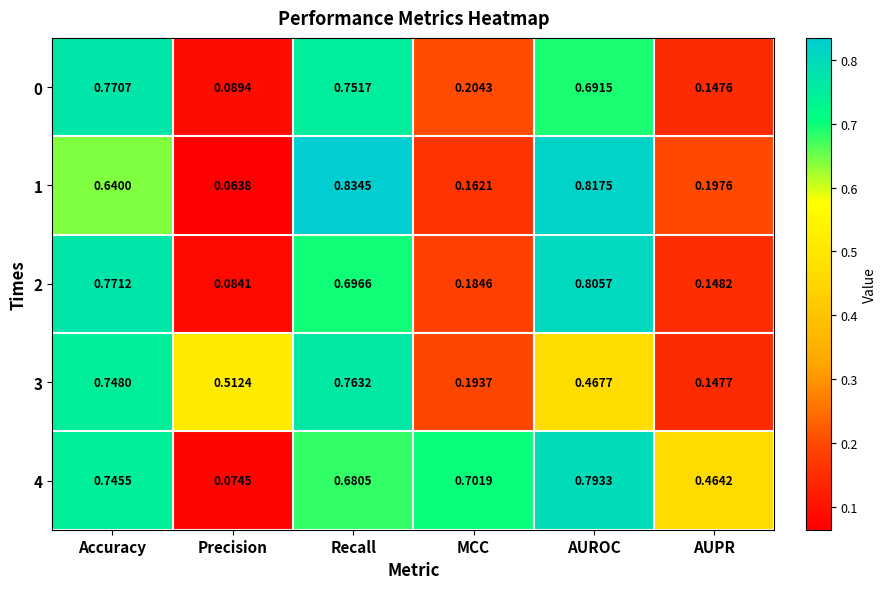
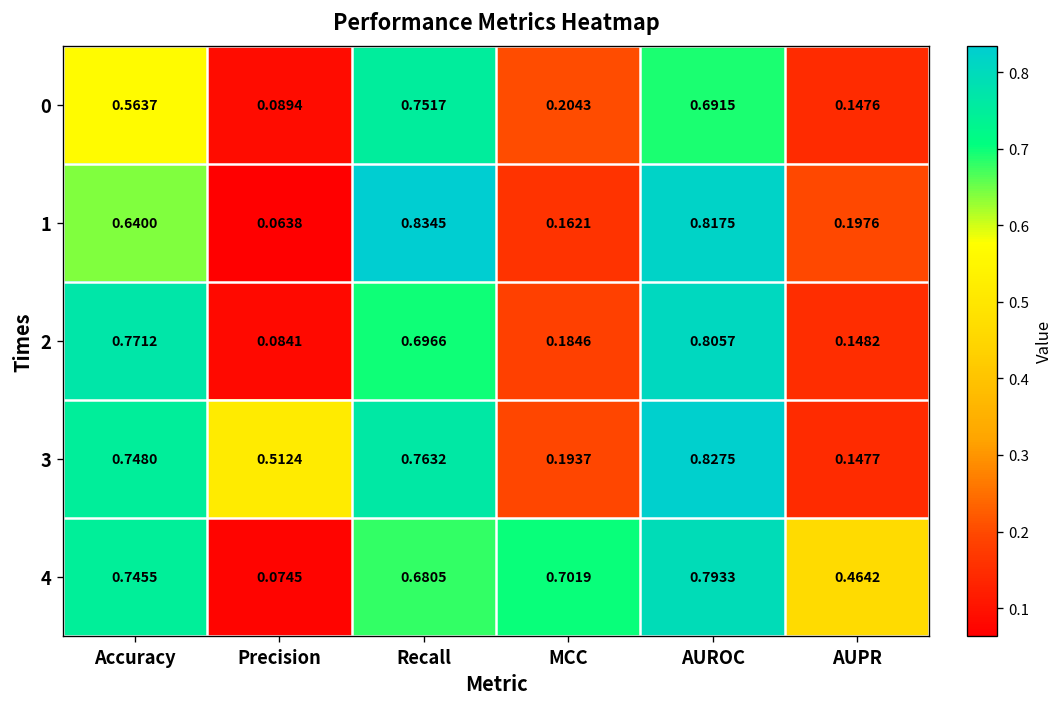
  {
    "0": {
-     "Accuracy": 0.7707,
+     "Accuracy": 0.5637,
      "Precision": 0.0894,
      "Recall": 0.7517,
      "MCC": 0.2043,
      "AUROC": 0.6915,
      "AUPR": 0.1476
    },
    "1": {
      "Accuracy": 0.6400,
      "Precision": 0.0638,
      "Recall": 0.8345,
      "MCC": 0.1621,
      "AUROC": 0.8175,
      "AUPR": 0.1976
    },
    "2": {
      "Accuracy": 0.7712,
      "Precision": 0.0841,
      "Recall": 0.6966,
      "MCC": 0.1846,
      "AUROC": 0.8057,
      "AUPR": 0.1482
    },
    "3": {
      "Accuracy": 0.7480,
      "Precision": 0.5124,
      "Recall": 0.7632,
      "MCC": 0.1937,
-     "AUROC": 0.4677,
+     "AUROC": 0.8275,
      "AUPR": 0.1477
    },
    "4": {
      "Accuracy": 0.7455,
      "Precision": 0.0745,
      "Recall": 0.6805,
      "MCC": 0.7019,
      "AUROC": 0.7933,
      "AUPR": 0.4642
    }
  }
